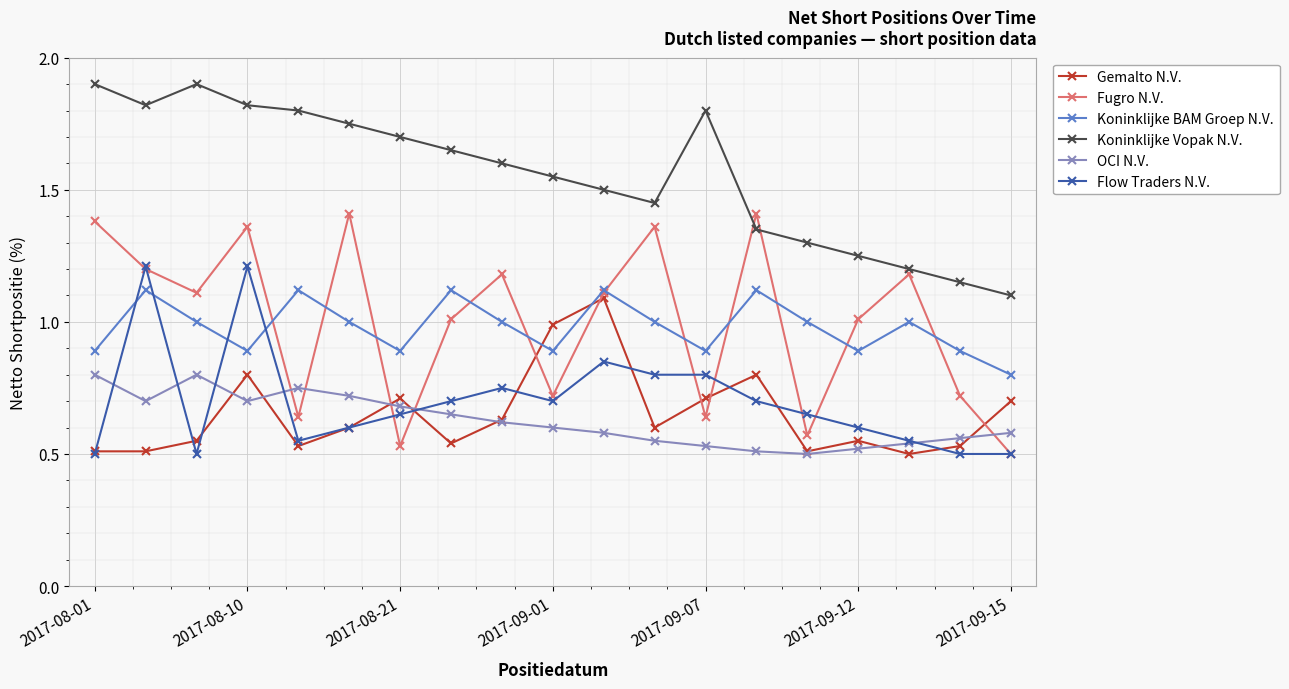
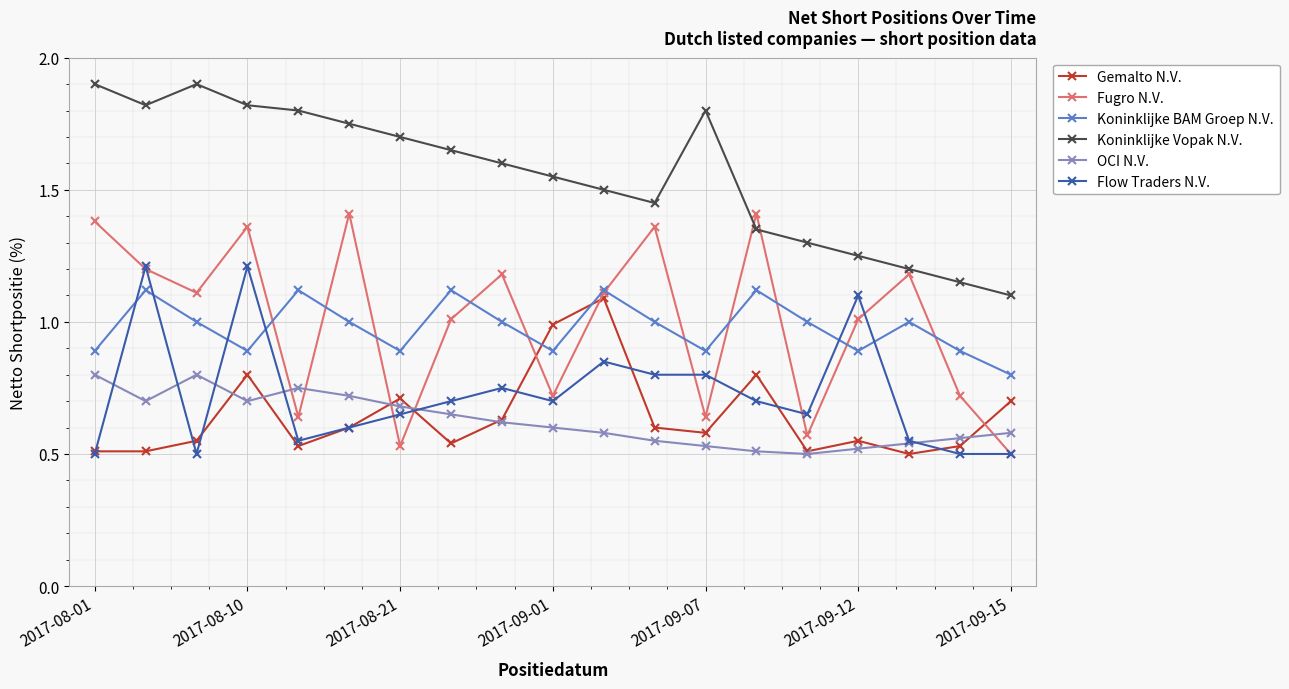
  {
    "Gemalto N.V.": {
      "2017-08-01": 0.51,
      "2017-08-10": 0.80,
      "2017-08-21": 0.71,
      "2017-09-01": 0.99,
-     "2017-09-07": 0.71,
+     "2017-09-07": 0.58,
      "2017-09-12": 0.55,
      "2017-09-15": 0.70
    },
    "Fugro N.V.": {
      "2017-08-01": 1.38,
      "2017-08-10": 1.36,
      "2017-08-21": 0.53,
      "2017-09-01": 0.72,
      "2017-09-07": 0.64,
      "2017-09-12": 1.01
    },
    "Koninklijke Vopak N.V.": {
      "2017-08-01": 1.90,
      "2017-08-10": 1.82,
      "2017-08-21": 1.70,
      "2017-09-01": 1.55,
      "2017-09-07": 1.80,
      "2017-09-12": 1.25,
      "2017-09-15": 1.10
    },
    "Flow Traders N.V.": {
      "2017-08-01": 0.5,
      "2017-08-10": 1.21,
      "2017-08-21": 0.65,
      "2017-09-01": 0.7,
      "2017-09-07": 0.8,
-     "2017-09-12": 0.6
+     "2017-09-12": 1.1
    }
  }
